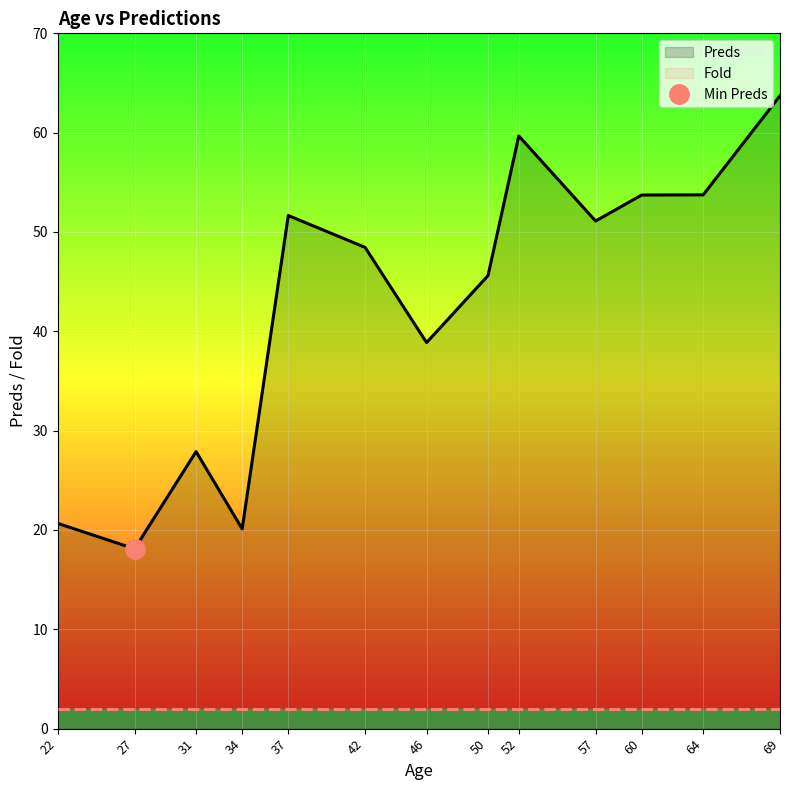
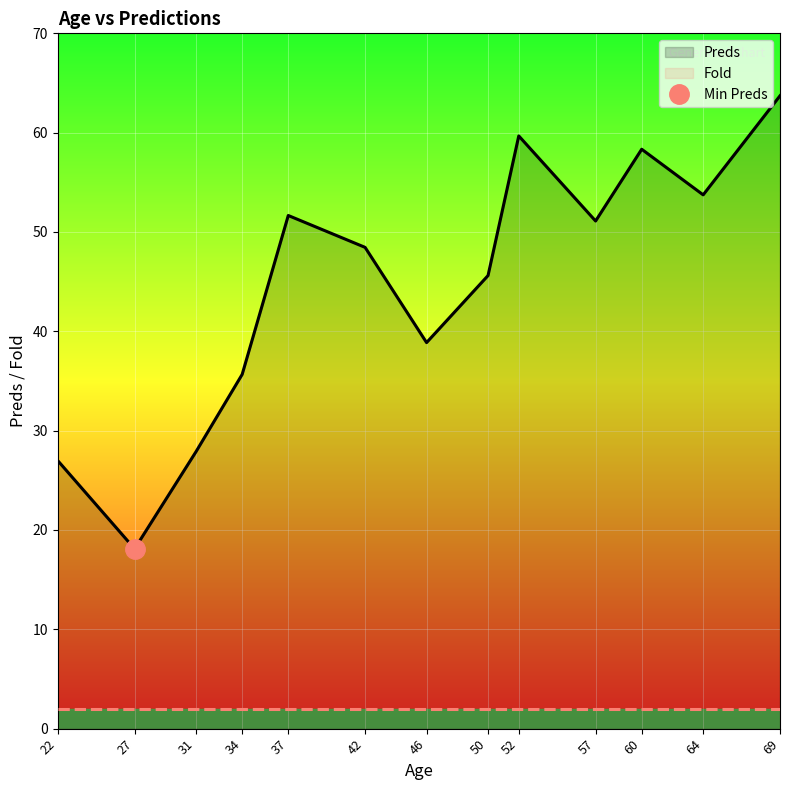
  {
    "Preds": {
-     "22": 21,
+     "22": 27,
      "31": 28,
-     "34": 20,
+     "34": 36,
      "37": 52,
      "42": 48,
      "46": 39,
      "50": 46,
      "52": 60,
      "57": 51,
-     "60": 54,
+     "60": 58,
      "64": 54,
      "69": 64
    }
  }
